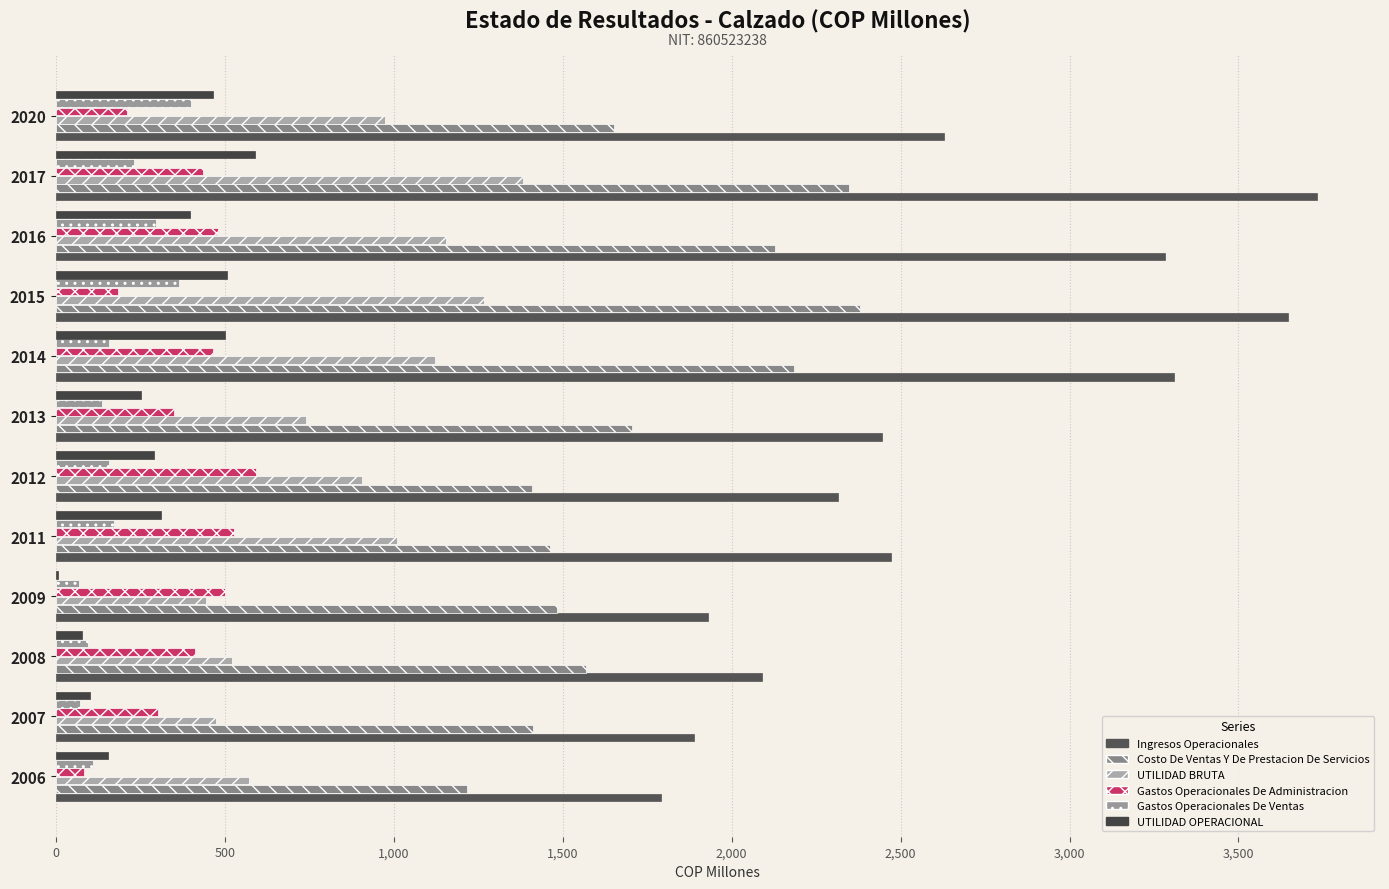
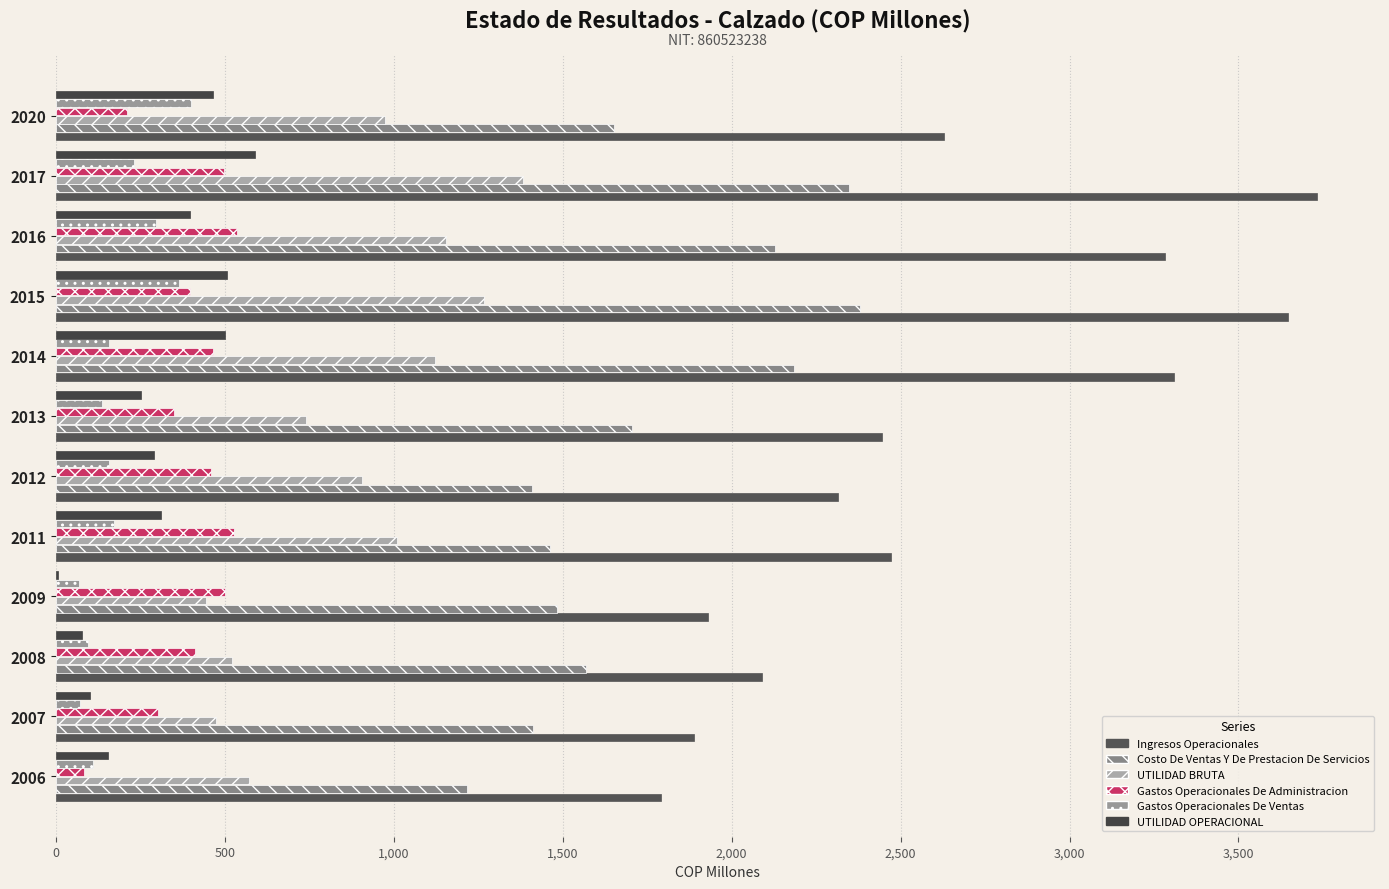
  {
    "Gastos Operacionales De Administracion": {
      "2020": 210,
-     "2017": 440,
-     "2016": 480,
-     "2015": 180,
+     "2017": 500,
+     "2016": 540,
+     "2015": 400,
      "2014": 470,
      "2013": 350,
-     "2012": 590,
+     "2012": 460,
      "2011": 530,
      "2009": 500,
      "2008": 410,
      "2007": 300,
      "2006": 80
    }
  }
